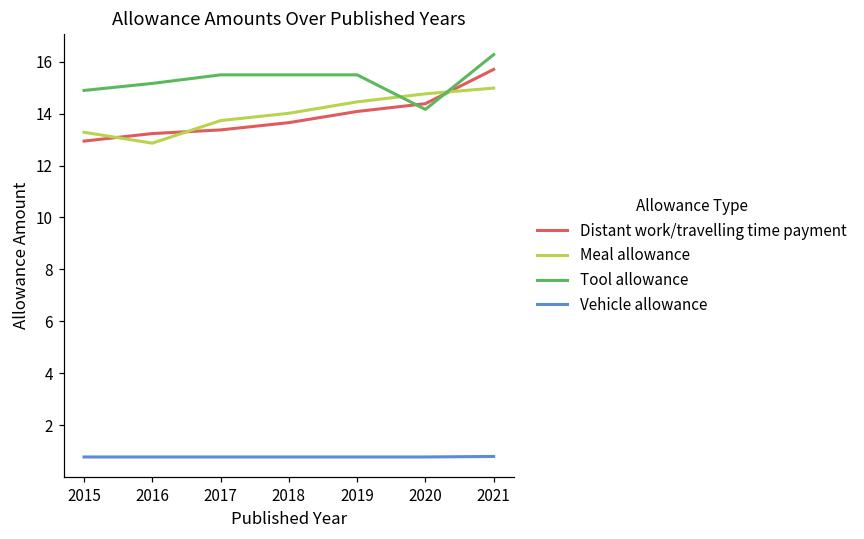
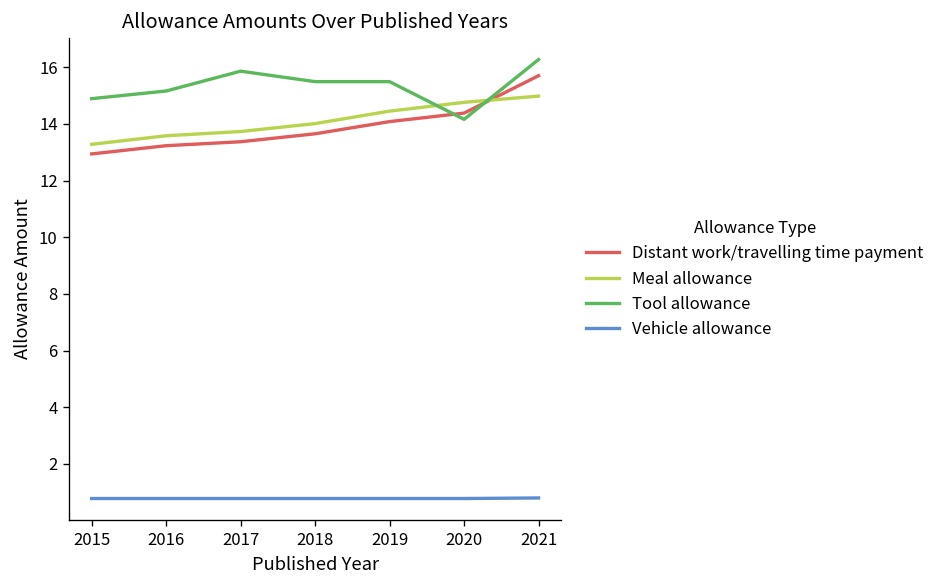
  {
    "Distant work/travelling time payment": {
      "2015": 12.9,
      "2016": 13.2,
      "2017": 13.4,
      "2018": 13.7,
      "2019": 14.1,
      "2020": 14.4,
      "2021": 15.7
    },
    "Meal allowance": {
      "2015": 13.3,
-     "2016": 12.9,
+     "2016": 13.6,
      "2017": 13.7,
      "2018": 14.0,
      "2019": 14.5,
      "2020": 14.8,
      "2021": 15.0
    },
    "Tool allowance": {
      "2015": 14.9,
      "2016": 15.2,
-     "2017": 15.5,
+     "2017": 15.9,
      "2018": 15.5,
      "2019": 15.5,
      "2020": 14.2,
      "2021": 16.3
    },
    "Vehicle allowance": {
      "2015": 0.8,
      "2016": 0.8,
      "2017": 0.8,
      "2018": 0.8,
      "2019": 0.8,
      "2020": 0.8,
      "2021": 0.8
    }
  }
